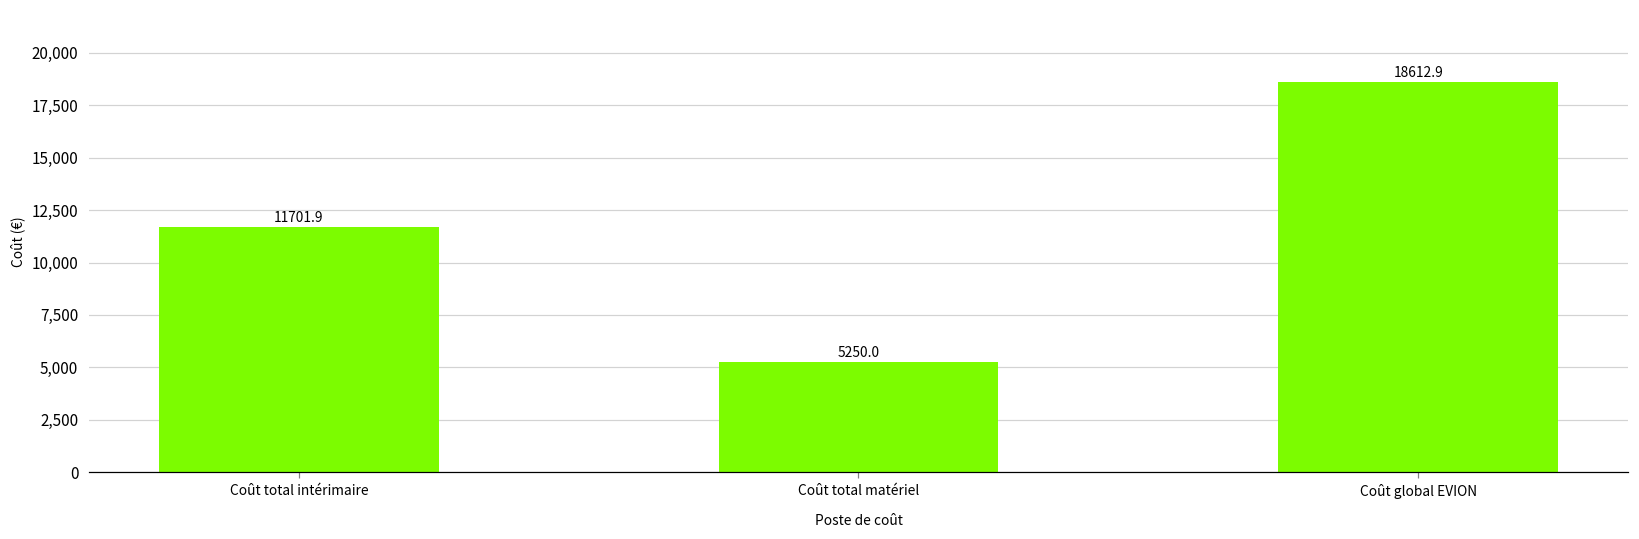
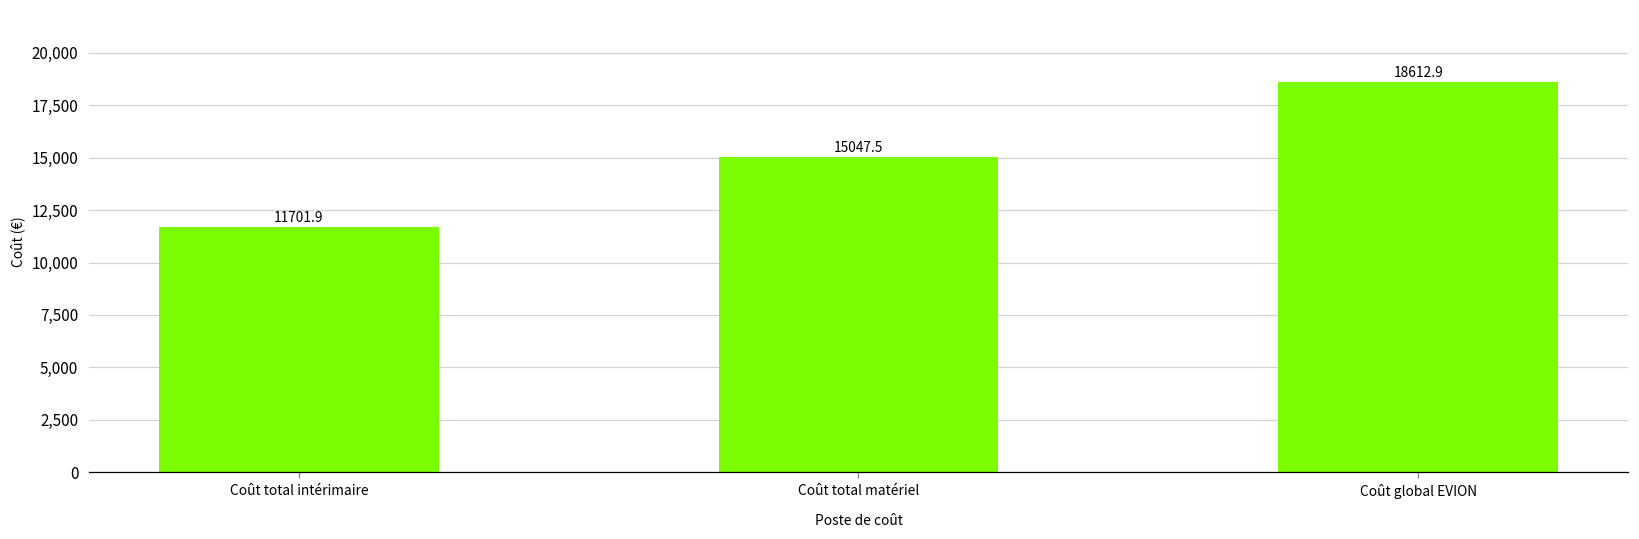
  {
    "Coût total intérimaire": 11701.9,
-   "Coût total matériel": 5250.0,
+   "Coût total matériel": 15047.5,
    "Coût global EVION": 18612.9
  }
